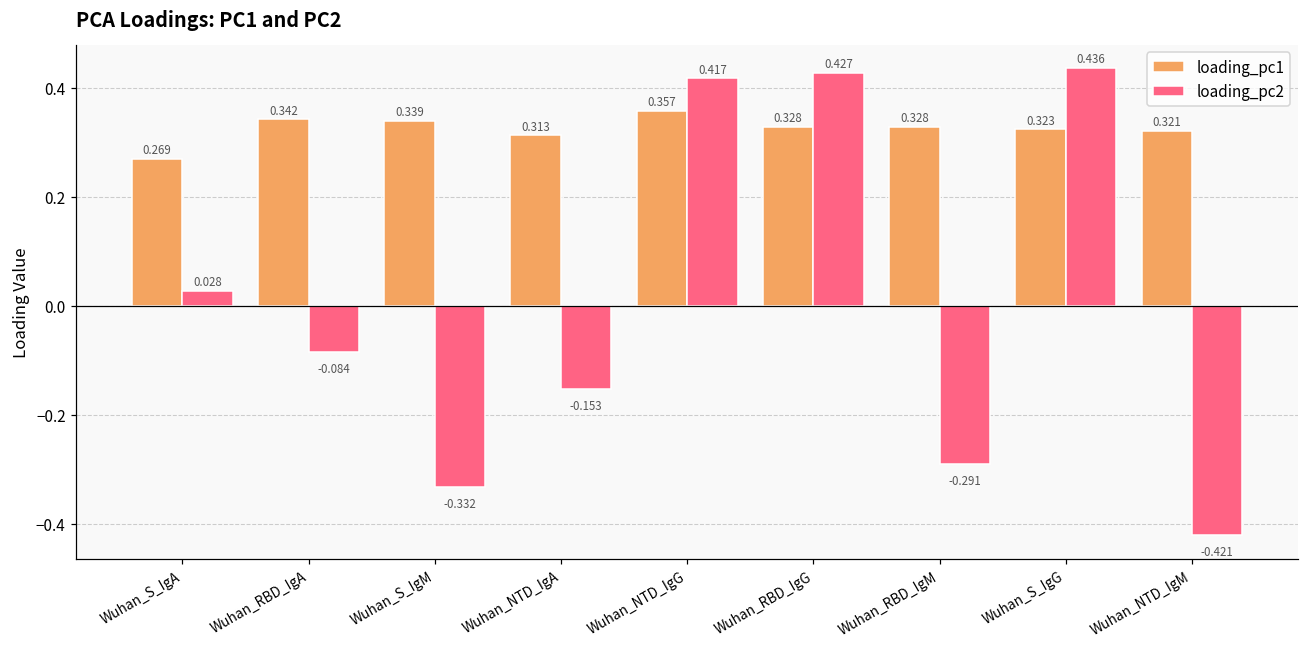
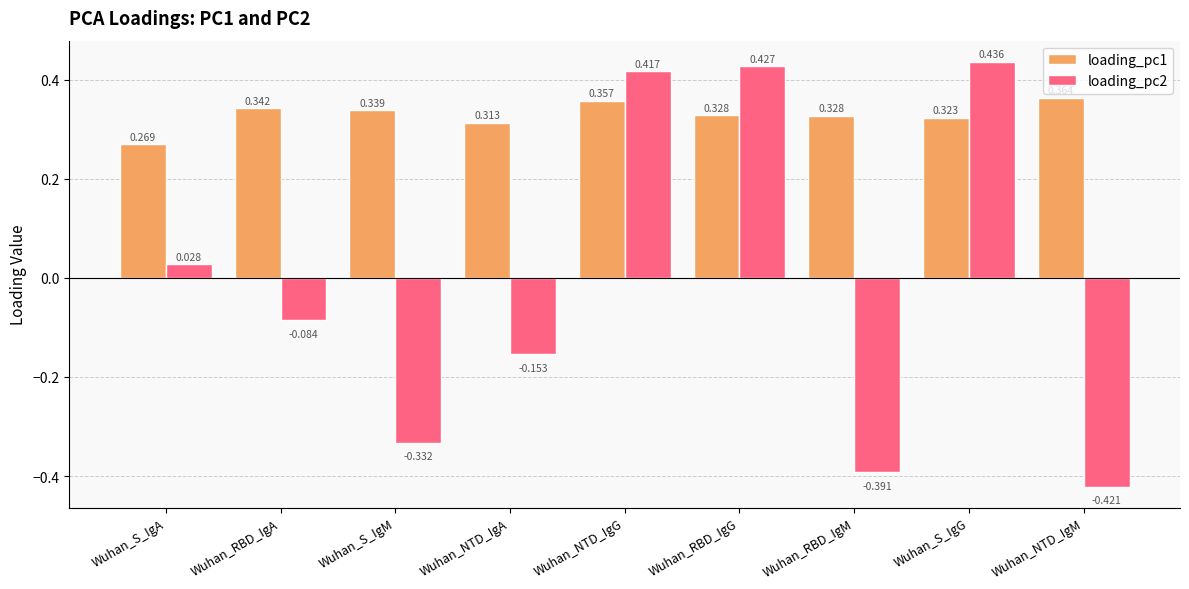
  {
    "loading_pc1": {
-     "Wuhan_NTD_IgM": 0.32
+     "Wuhan_NTD_IgM": 0.36
    },
    "loading_pc2": {
      "Wuhan_S_IgA": 0.028,
      "Wuhan_RBD_IgA": -0.084,
      "Wuhan_S_IgM": -0.332,
      "Wuhan_NTD_IgA": -0.153,
      "Wuhan_NTD_IgG": 0.417,
      "Wuhan_RBD_IgG": 0.427,
-     "Wuhan_RBD_IgM": -0.291,
+     "Wuhan_RBD_IgM": -0.391,
      "Wuhan_S_IgG": 0.436,
      "Wuhan_NTD_IgM": -0.421
    }
  }
